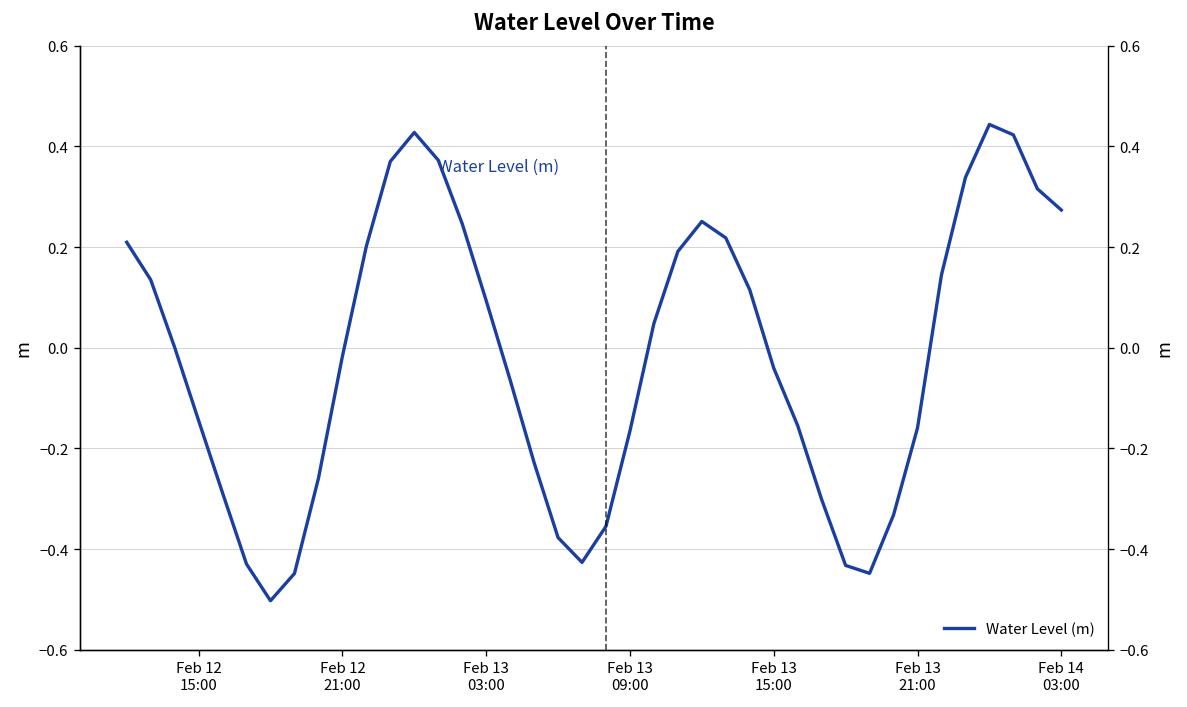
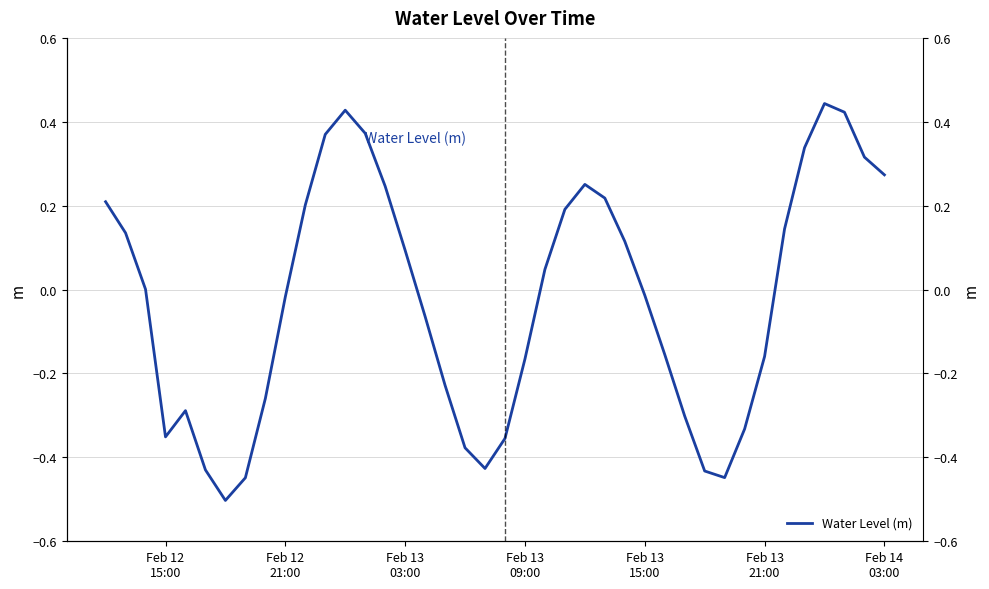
  {
-   "Feb 12 15:00": -0.14,
+   "Feb 12 15:00": -0.35,
    "Feb 12 21:00": -0.02,
    "Feb 13 03:00": 0.09,
    "Feb 13 09:00": -0.17,
-   "Feb 13 15:00": -0.04,
+   "Feb 13 15:00": -0.01,
    "Feb 13 21:00": -0.16,
    "Feb 14 03:00": 0.27
  }
